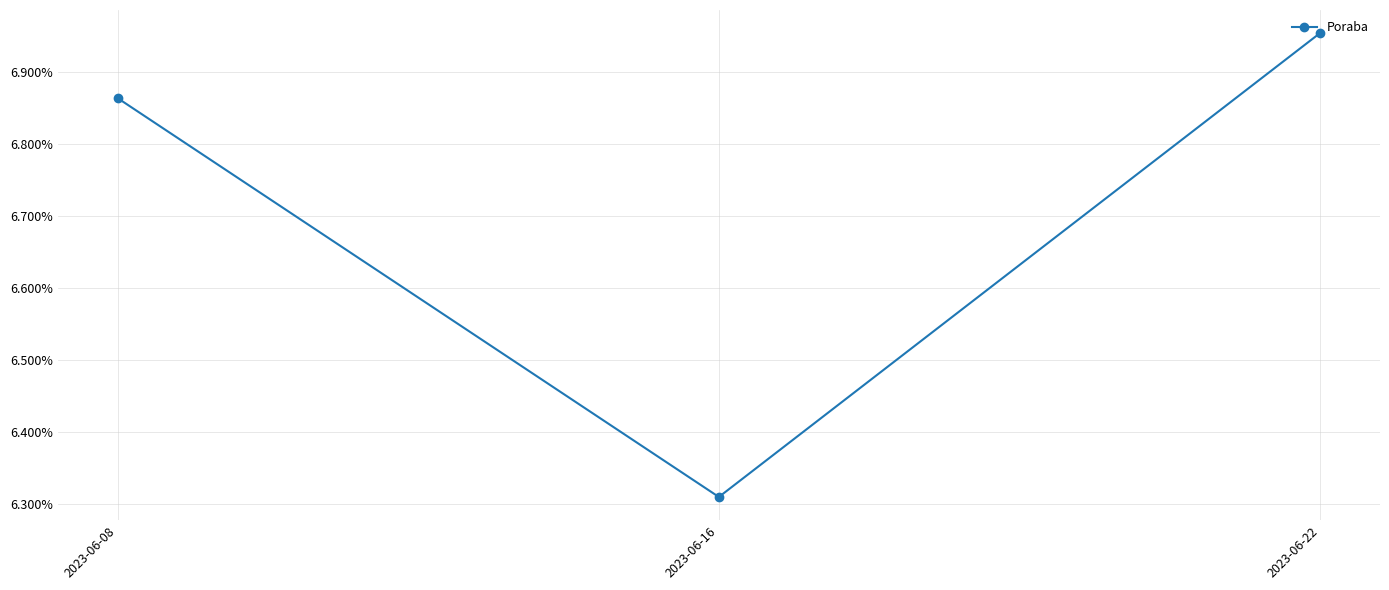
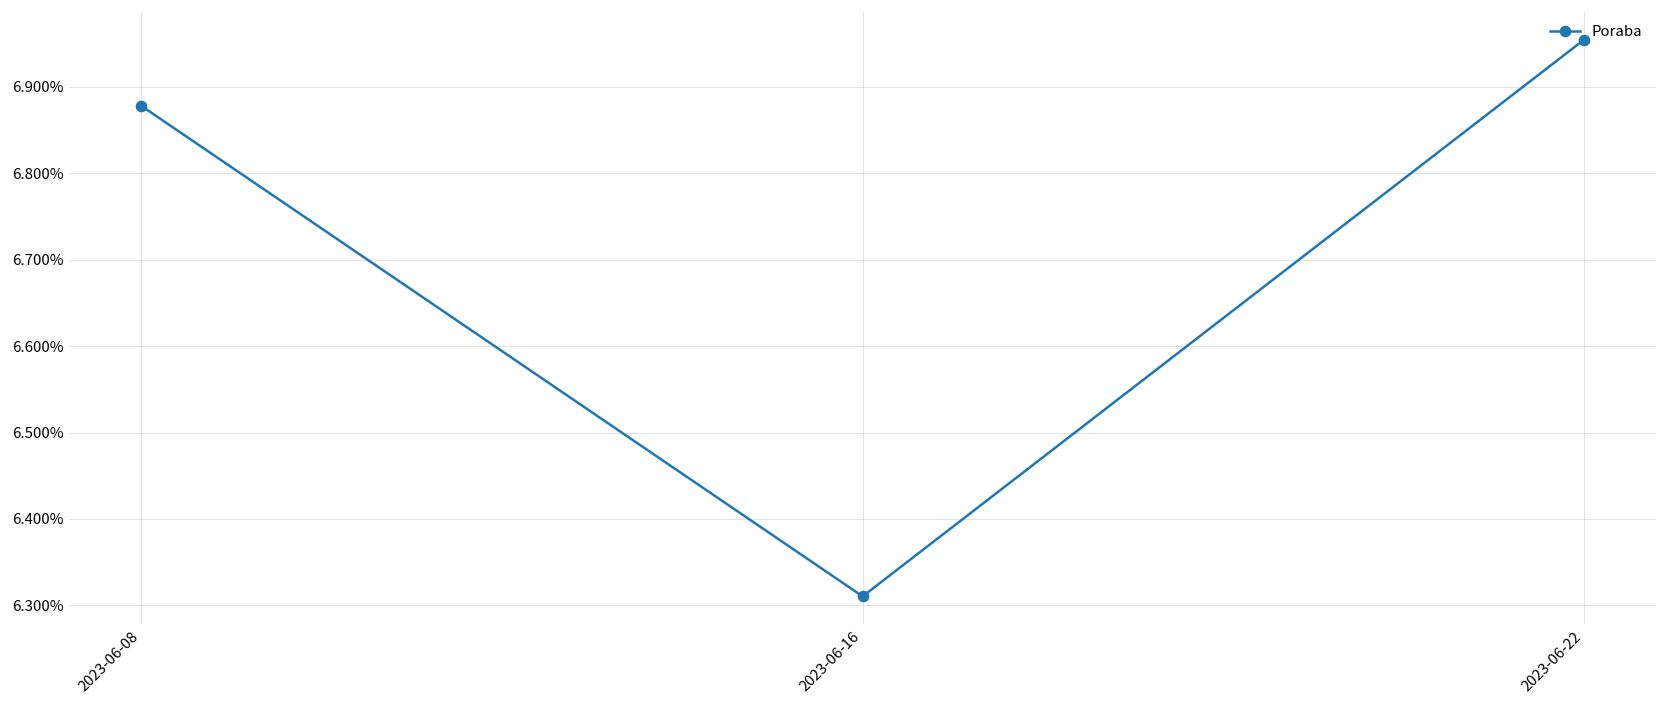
  {
-   "2023-06-08": "6.86%",
+   "2023-06-08": "6.88%",
    "2023-06-16": "6.31%",
    "2023-06-22": "6.95%"
  }
